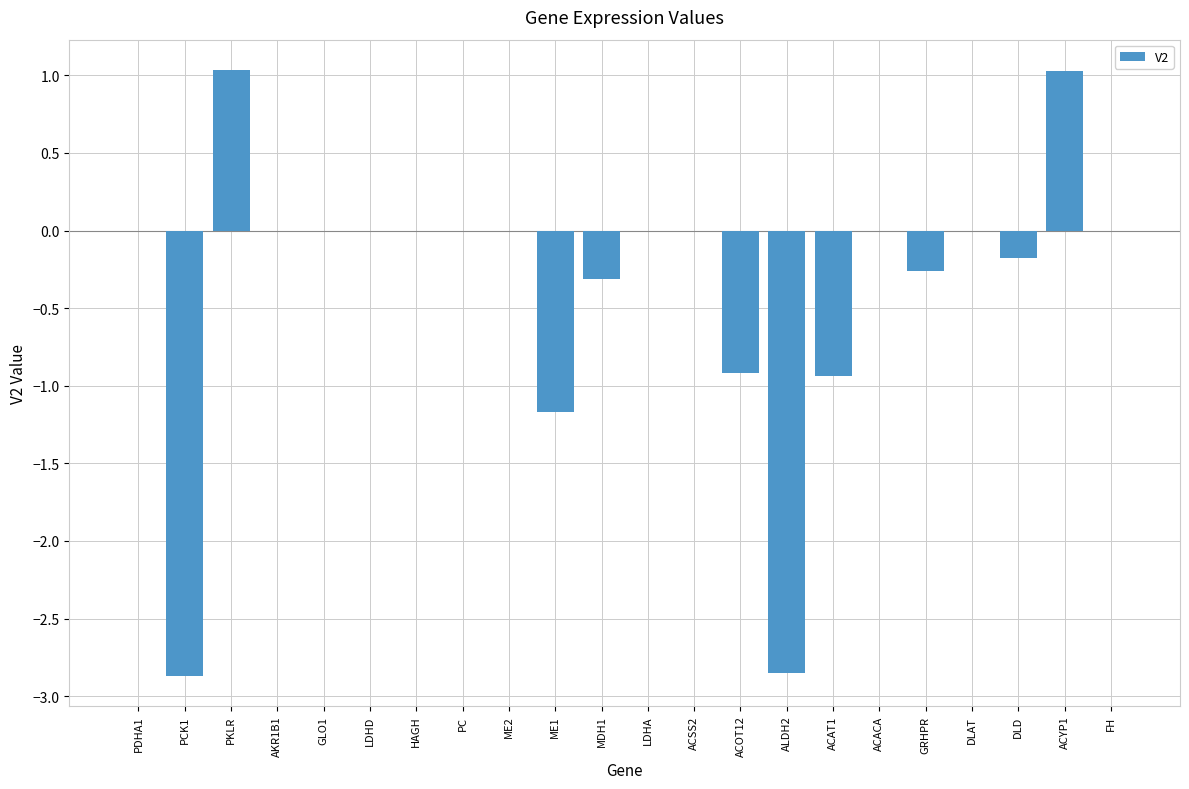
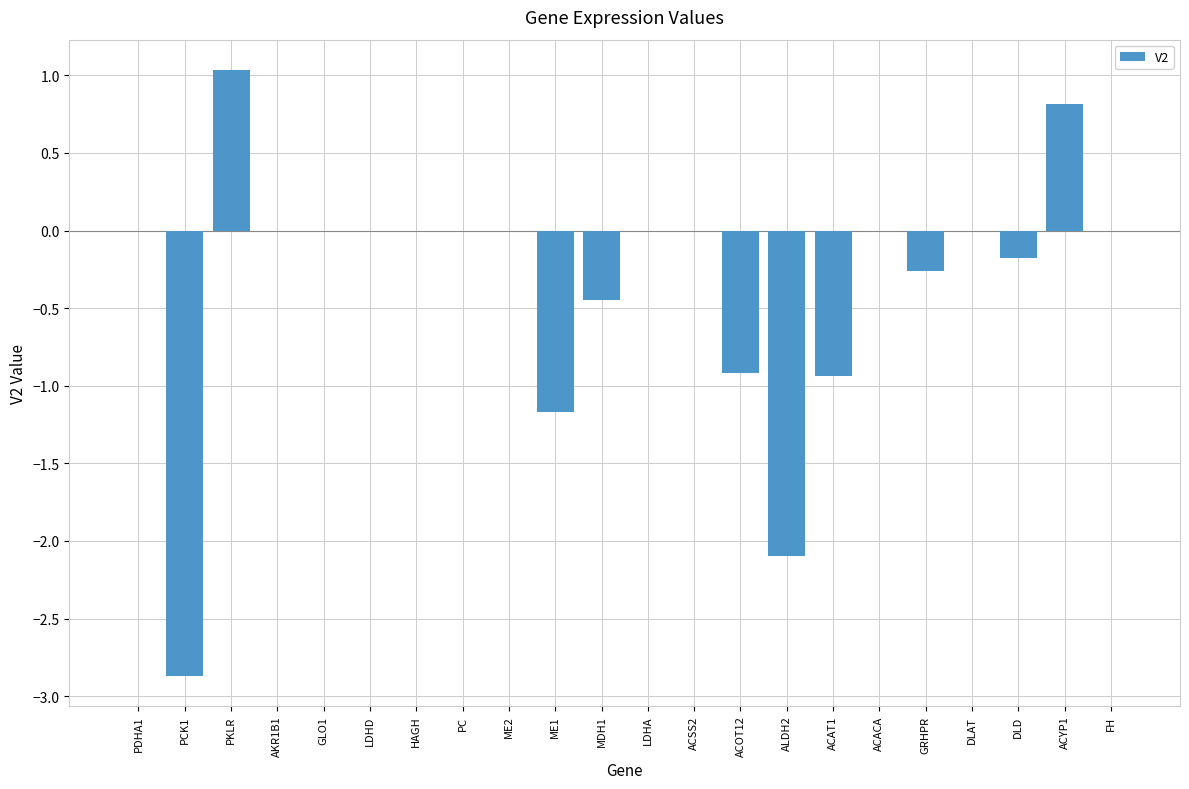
  {
    "PDHA1": 0.00,
    "PCK1": -2.87,
    "PKLR": 1.03,
    "AKR1B1": 0.00,
    "GLO1": 0.00,
    "LDHD": 0.00,
    "HAGH": 0.00,
    "PC": 0.00,
    "ME2": 0.00,
    "ME1": -1.17,
-   "MDH1": -0.31,
+   "MDH1": -0.45,
    "LDHA": 0.00,
    "ACSS2": 0.00,
    "ACOT12": -0.92,
-   "ALDH2": -2.85,
+   "ALDH2": -2.10,
    "ACAT1": -0.94,
    "ACACA": 0.00,
    "GRHPR": -0.26,
    "DLAT": 0.00,
    "DLD": -0.18,
-   "ACYP1": 1.03,
+   "ACYP1": 0.81,
    "FH": 0.00
  }
